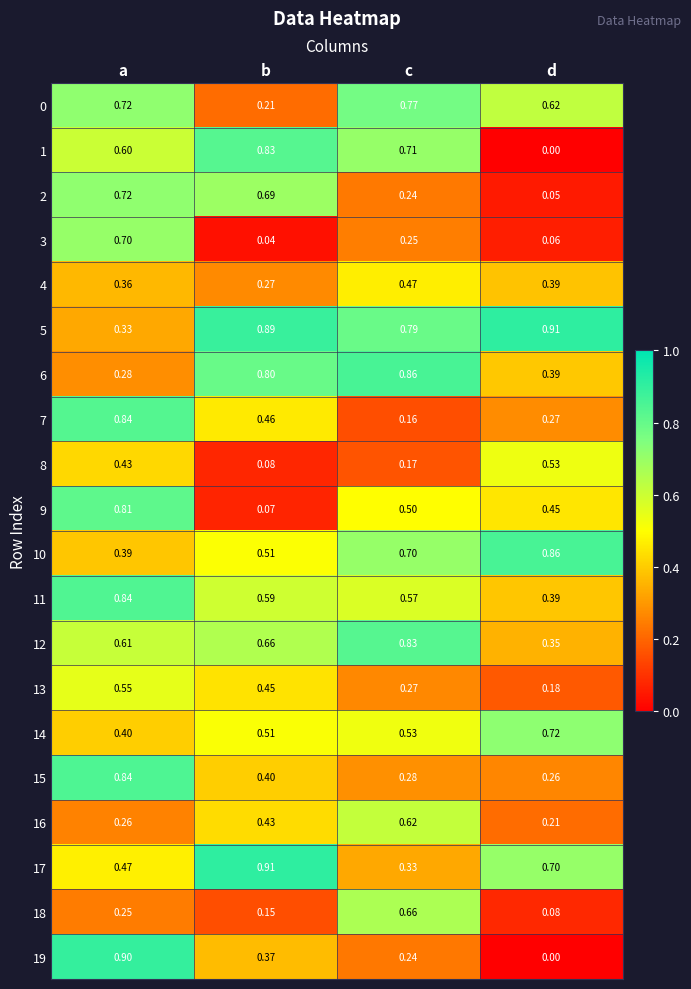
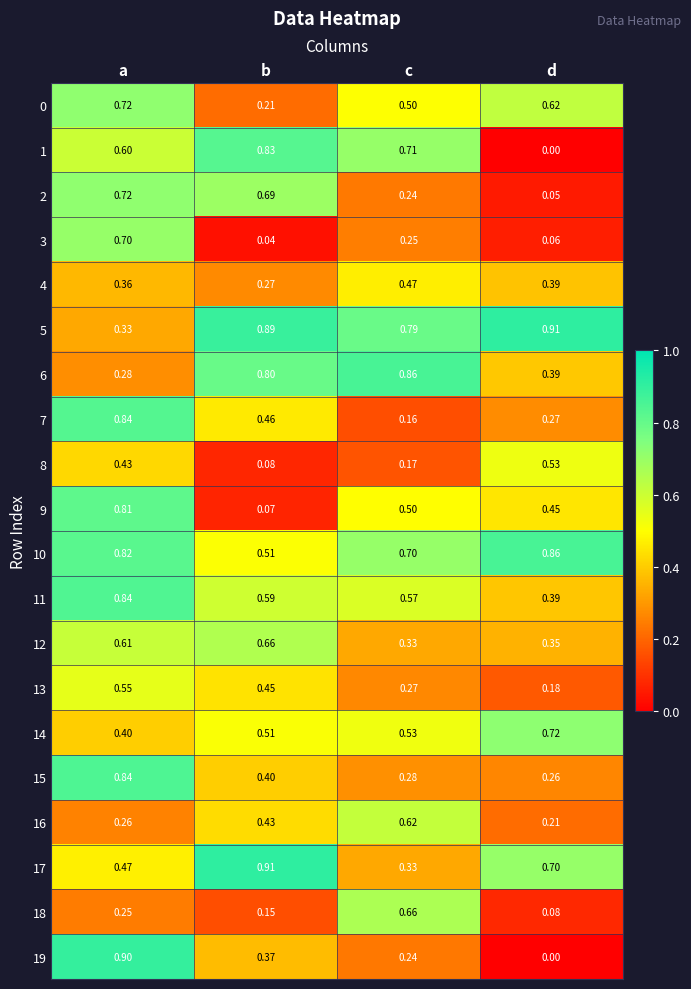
  {
    "0": {
      "a": 0.72,
      "b": 0.21,
-     "c": 0.77,
+     "c": 0.50,
      "d": 0.62
    },
    "1": {
      "a": 0.60,
      "b": 0.83,
      "c": 0.71,
      "d": 0.00
    },
    "2": {
      "a": 0.72,
      "b": 0.69,
      "c": 0.24,
      "d": 0.05
    },
    "3": {
      "a": 0.70,
      "b": 0.04,
      "c": 0.25,
      "d": 0.06
    },
    "4": {
      "a": 0.36,
      "b": 0.27,
      "c": 0.47,
      "d": 0.39
    },
    "5": {
      "a": 0.33,
      "b": 0.89,
      "c": 0.79,
      "d": 0.91
    },
    "6": {
      "a": 0.28,
      "b": 0.80,
      "c": 0.86,
      "d": 0.39
    },
    "7": {
      "a": 0.84,
      "b": 0.46,
      "c": 0.16,
      "d": 0.27
    },
    "8": {
      "a": 0.43,
      "b": 0.08,
      "c": 0.17,
      "d": 0.53
    },
    "9": {
      "a": 0.81,
      "b": 0.07,
      "c": 0.50,
      "d": 0.45
    },
    "10": {
-     "a": 0.39,
+     "a": 0.82,
      "b": 0.51,
      "c": 0.70,
      "d": 0.86
    },
    "11": {
      "a": 0.84,
      "b": 0.59,
      "c": 0.57,
      "d": 0.39
    },
    "12": {
      "a": 0.61,
      "b": 0.66,
-     "c": 0.83,
+     "c": 0.33,
      "d": 0.35
    },
    "13": {
      "a": 0.55,
      "b": 0.45,
      "c": 0.27,
      "d": 0.18
    },
    "14": {
      "a": 0.40,
      "b": 0.51,
      "c": 0.53,
      "d": 0.72
    },
    "15": {
      "a": 0.84,
      "b": 0.40,
      "c": 0.28,
      "d": 0.26
    },
    "16": {
      "a": 0.26,
      "b": 0.43,
      "c": 0.62,
      "d": 0.21
    },
    "17": {
      "a": 0.47,
      "b": 0.91,
      "c": 0.33,
      "d": 0.70
    },
    "18": {
      "a": 0.25,
      "b": 0.15,
      "c": 0.66,
      "d": 0.08
    },
    "19": {
      "a": 0.90,
      "b": 0.37,
      "c": 0.24,
      "d": 0.00
    }
  }
